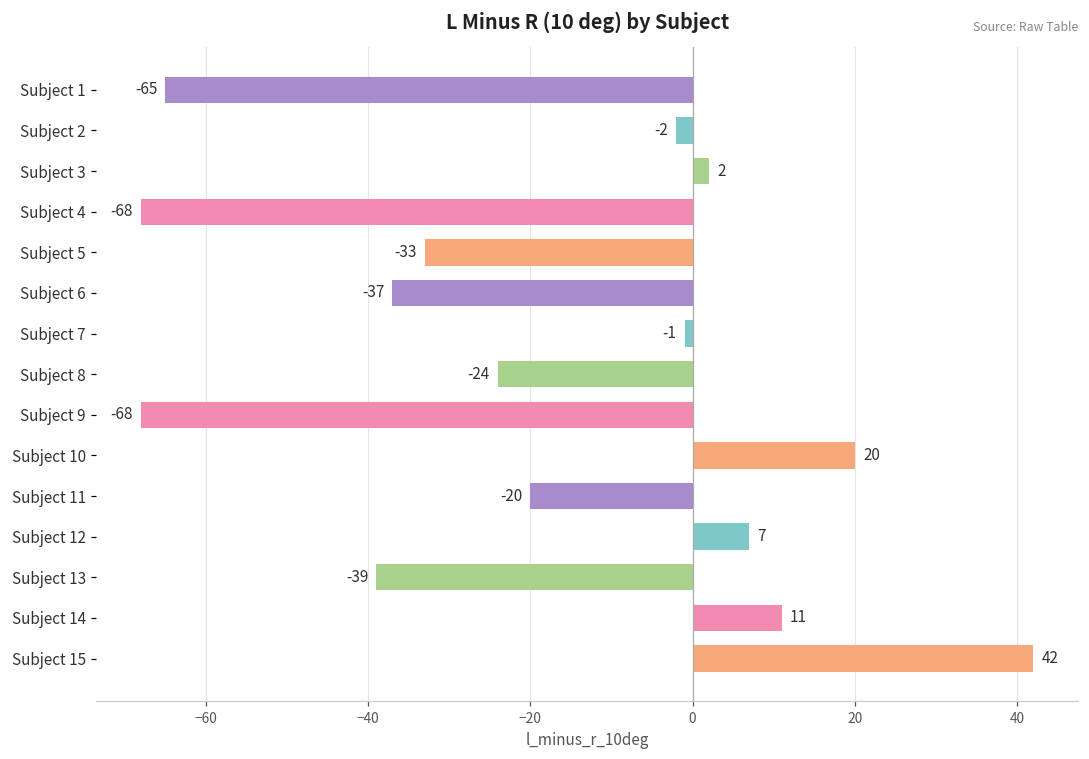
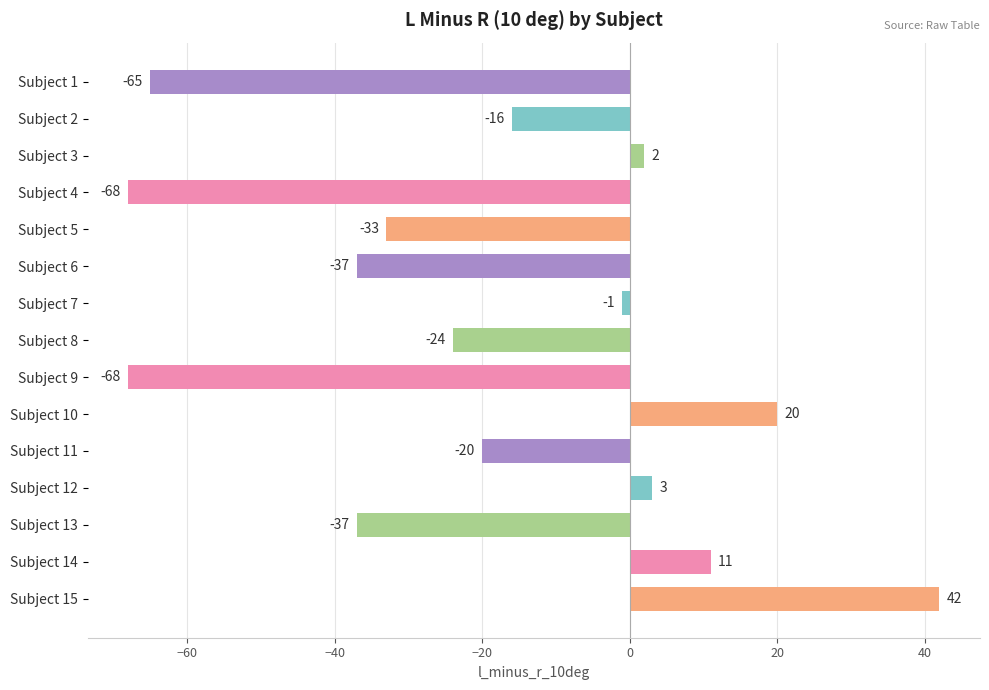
  {
    "Subject 1": -65,
-   "Subject 2": -2,
+   "Subject 2": -16,
    "Subject 3": 2,
    "Subject 4": -68,
    "Subject 5": -33,
    "Subject 6": -37,
    "Subject 7": -1,
    "Subject 8": -24,
    "Subject 9": -68,
    "Subject 10": 20,
    "Subject 11": -20,
-   "Subject 12": 7,
-   "Subject 13": -39,
+   "Subject 12": 3,
+   "Subject 13": -37,
    "Subject 14": 11,
    "Subject 15": 42
  }
